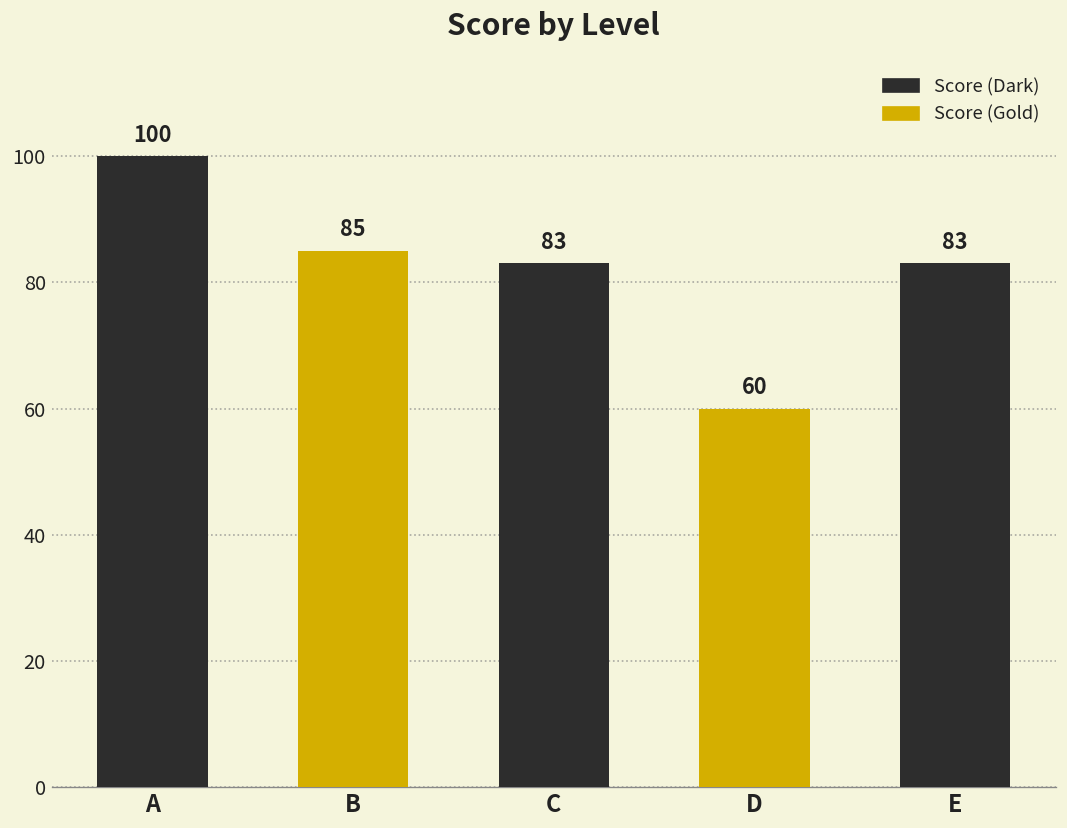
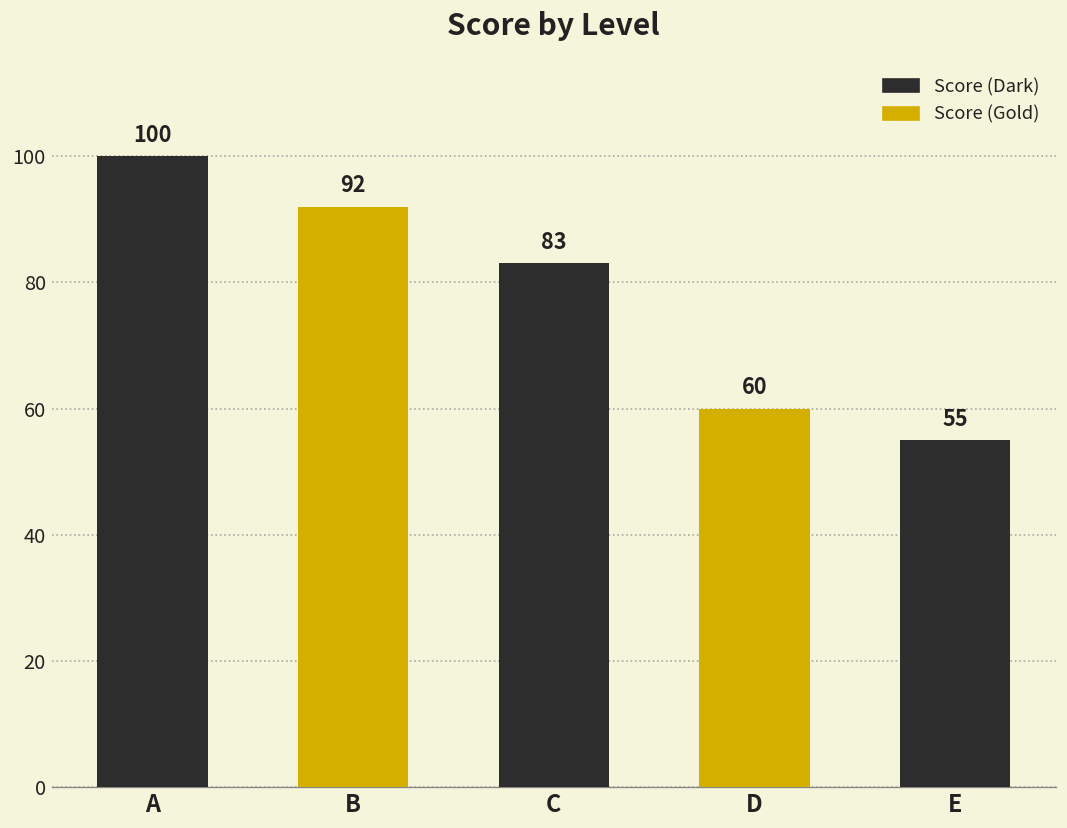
  {
    "A": 100,
-   "B": 85,
+   "B": 92,
    "C": 83,
    "D": 60,
-   "E": 83
+   "E": 55
  }
